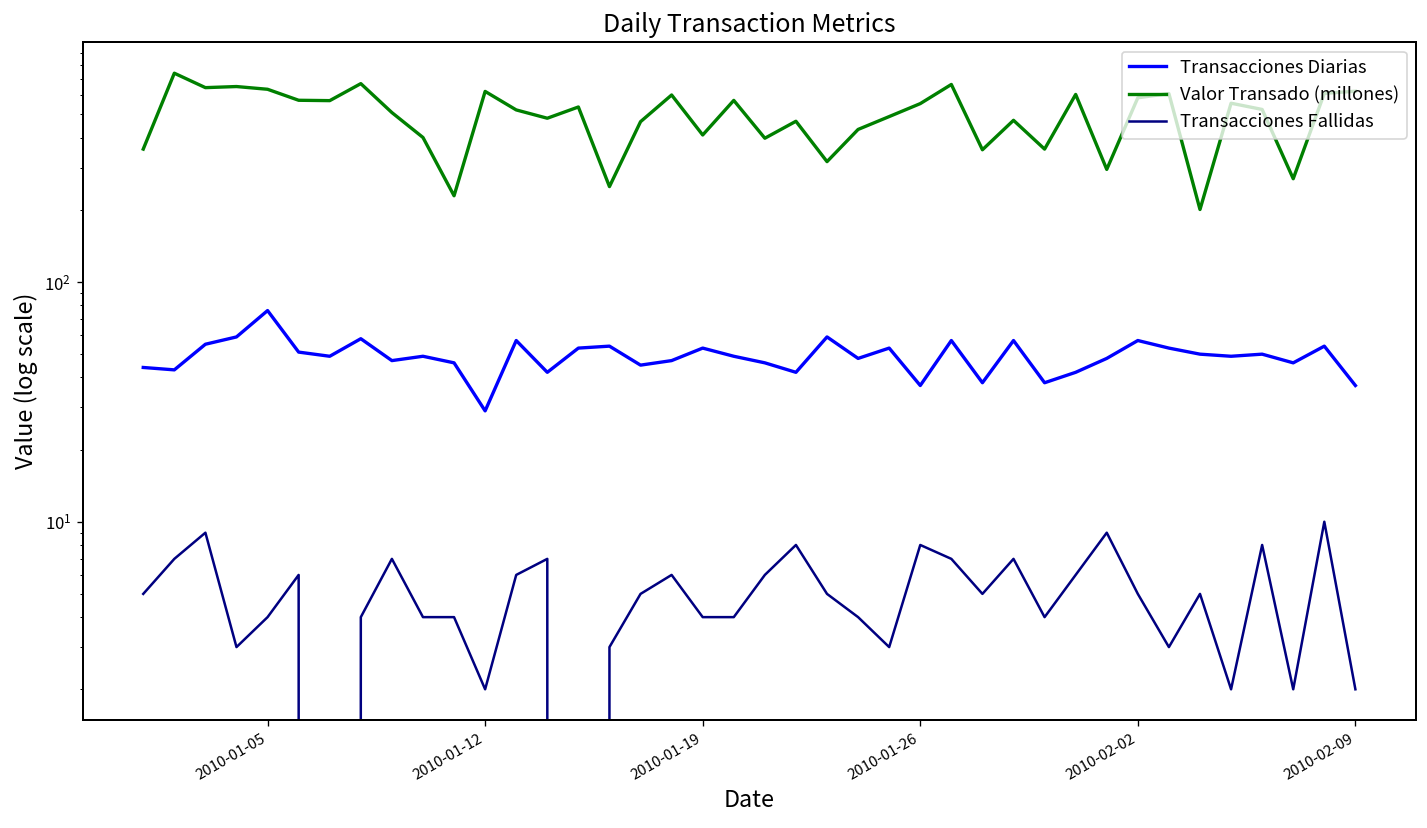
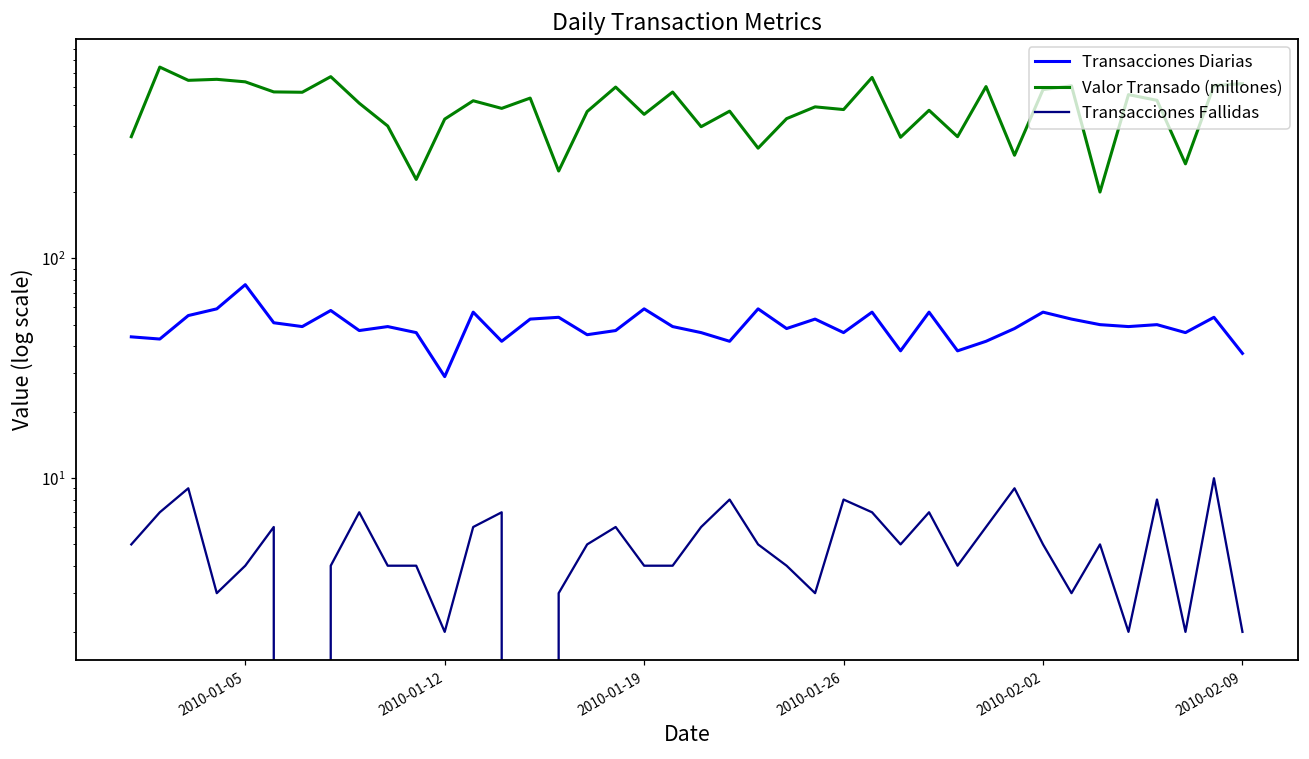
  {
    "Transacciones Diarias": {
      "2010-01-05": 76,
      "2010-01-12": 29,
-     "2010-01-19": 53,
-     "2010-01-26": 37,
+     "2010-01-19": 59,
+     "2010-01-26": 46,
      "2010-02-02": 57,
      "2010-02-09": 37
    },
    "Valor Transado (millones)": {
      "2010-01-05": 640,
-     "2010-01-12": 620,
-     "2010-01-19": 410,
-     "2010-01-26": 550
+     "2010-01-12": 430,
+     "2010-01-19": 450,
+     "2010-01-26": 480
    },
    "Transacciones Fallidas": {
      "2010-01-05": 4,
      "2010-01-12": 2,
      "2010-01-19": 4,
      "2010-01-26": 8,
      "2010-02-02": 5,
      "2010-02-09": 2
    }
  }
